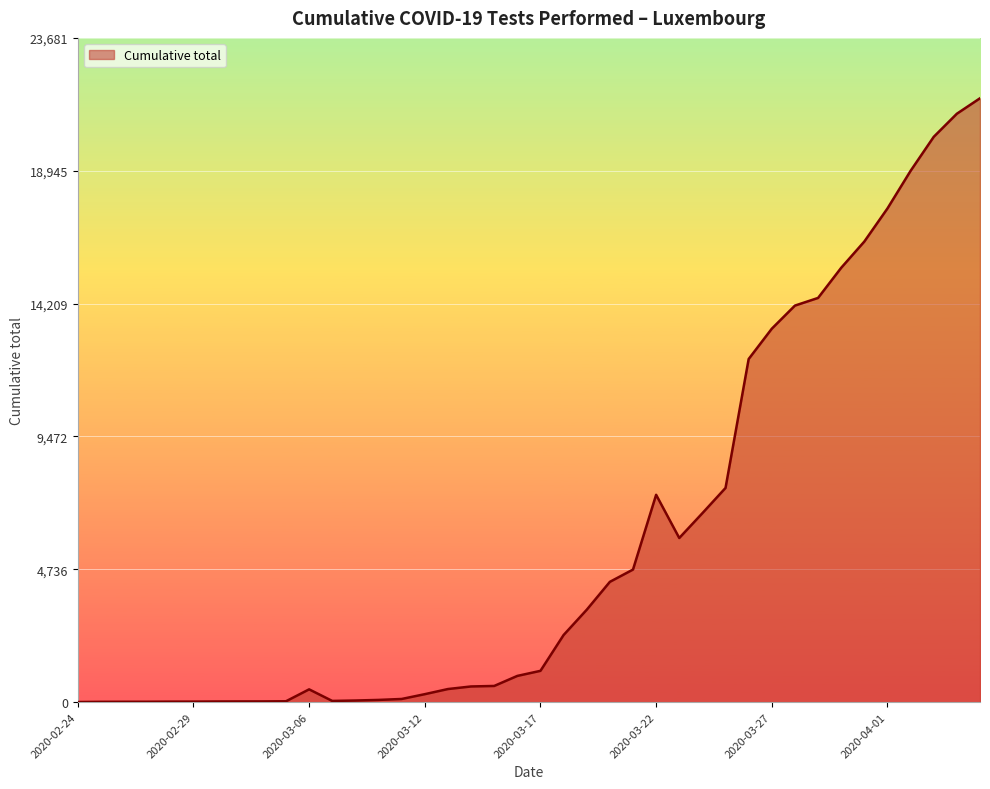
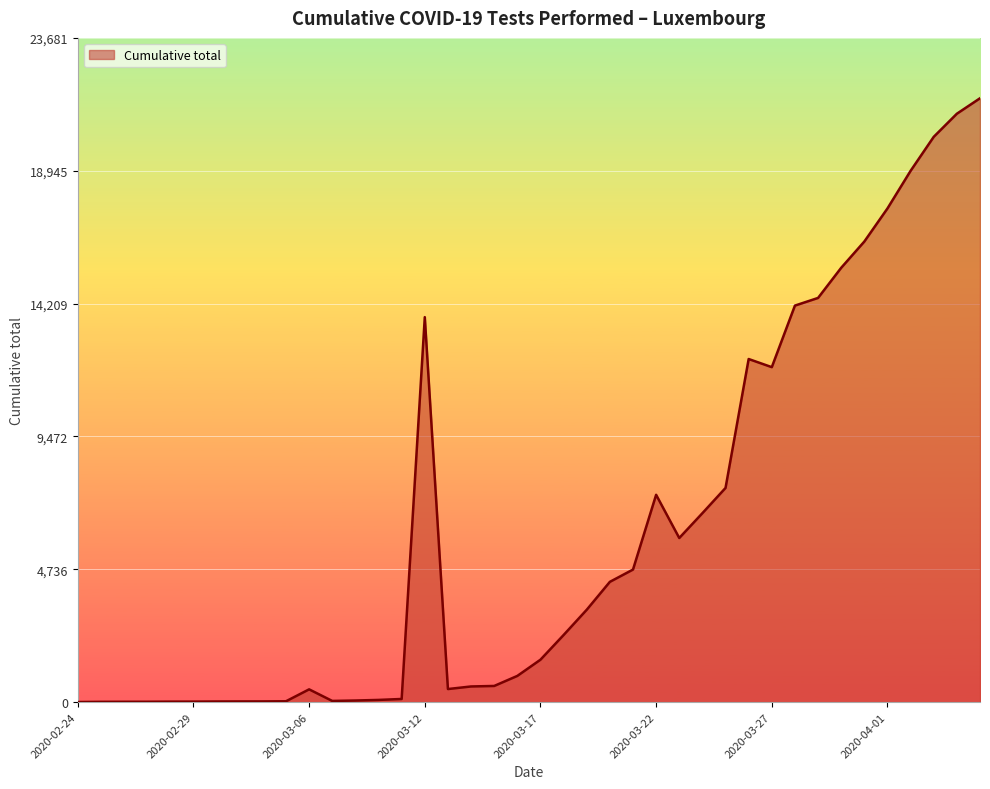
  {
    "2020-02-24": "0",
    "2020-02-29": "0",
    "2020-03-06": "500",
-   "2020-03-12": "300",
-   "2020-03-17": "1,100",
+   "2020-03-12": "13,700",
+   "2020-03-17": "1,500",
    "2020-03-22": "7,400",
-   "2020-03-27": "13,300",
+   "2020-03-27": "11,900",
    "2020-04-01": "17,600"
  }
